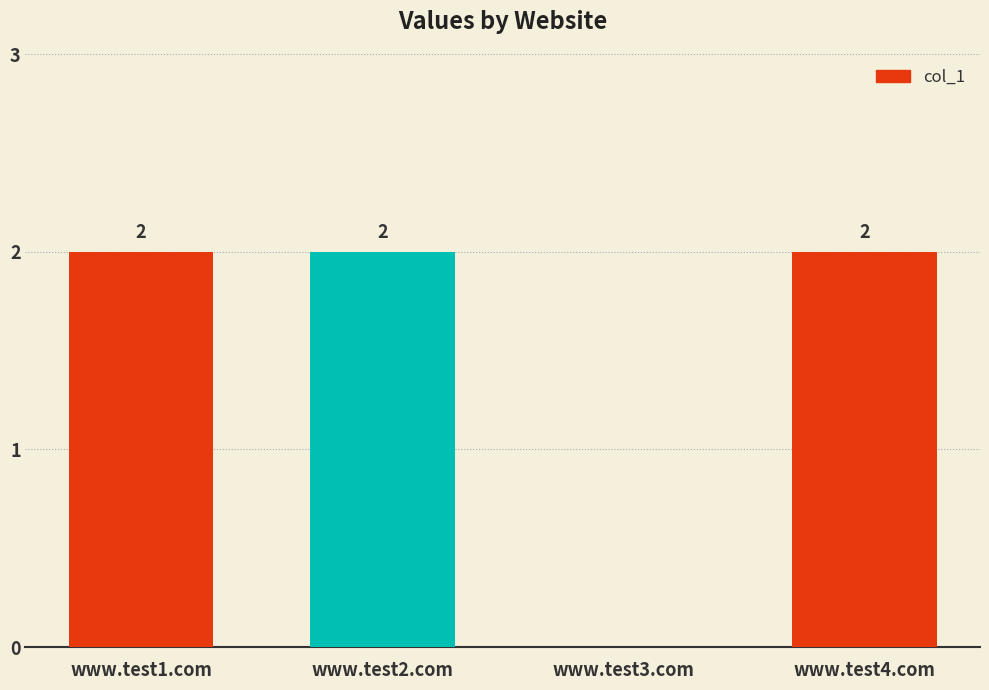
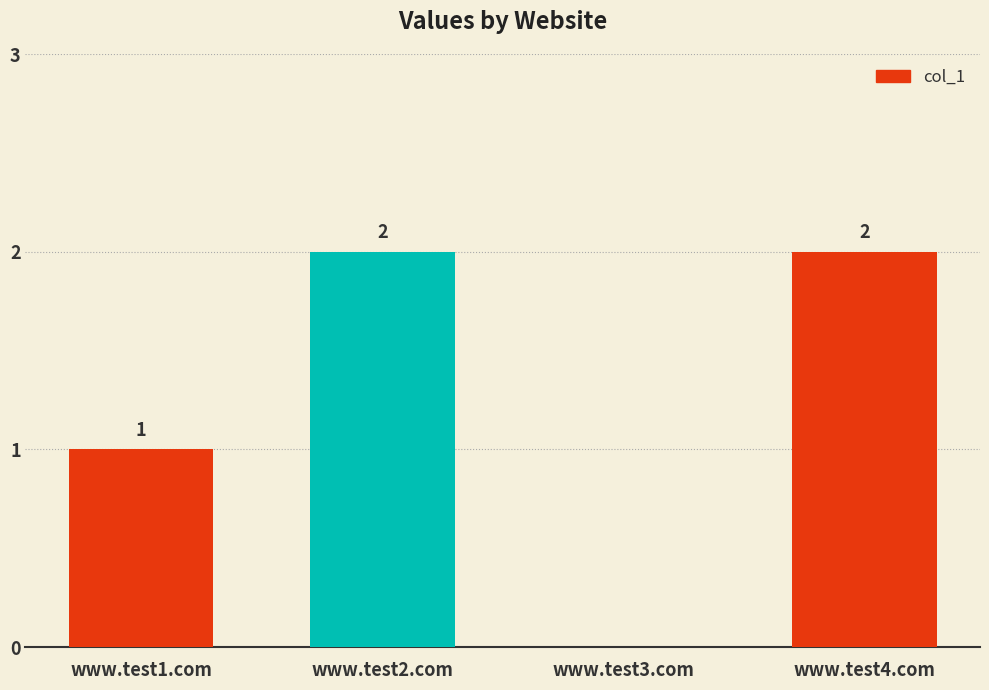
  {
-   "www.test1.com": 2,
+   "www.test1.com": 1,
    "www.test2.com": 2,
    "www.test4.com": 2
  }
